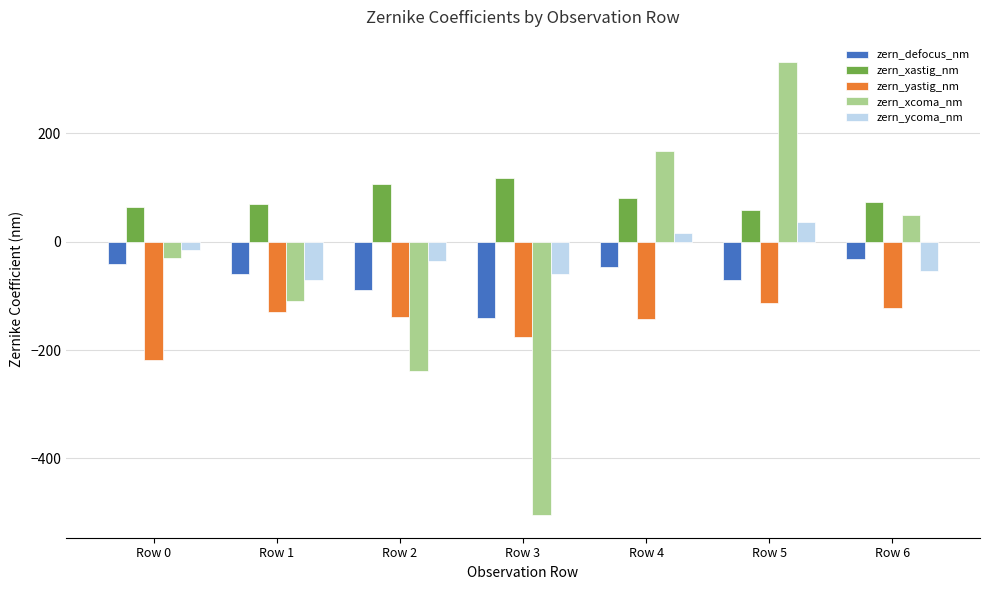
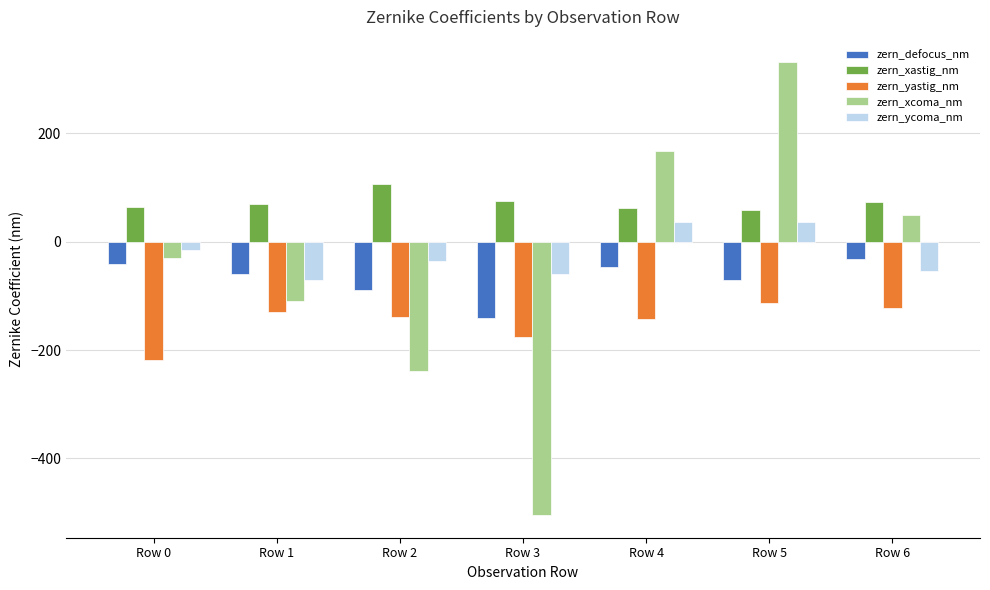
  {
    "zern_defocus_nm": {
      "Row 0": -40,
      "Row 1": -60,
      "Row 2": -90,
      "Row 3": -140,
      "Row 4": -50,
      "Row 5": -70,
      "Row 6": -30
    },
    "zern_xastig_nm": {
      "Row 0": 60,
      "Row 1": 70,
      "Row 2": 110,
-     "Row 3": 120,
-     "Row 4": 80,
+     "Row 3": 70,
+     "Row 4": 60,
      "Row 5": 60,
      "Row 6": 70
    },
    "zern_yastig_nm": {
      "Row 0": -220,
      "Row 1": -130,
      "Row 2": -140,
      "Row 3": -180,
      "Row 4": -140,
      "Row 5": -110,
      "Row 6": -120
    },
    "zern_xcoma_nm": {
      "Row 0": -30,
      "Row 1": -110,
      "Row 2": -240,
      "Row 3": -500,
      "Row 4": 170,
      "Row 5": 330,
      "Row 6": 50
    },
    "zern_ycoma_nm": {
      "Row 0": -20,
      "Row 1": -70,
      "Row 2": -30,
      "Row 3": -60,
-     "Row 4": 20,
+     "Row 4": 40,
      "Row 5": 40,
      "Row 6": -50
    }
  }
